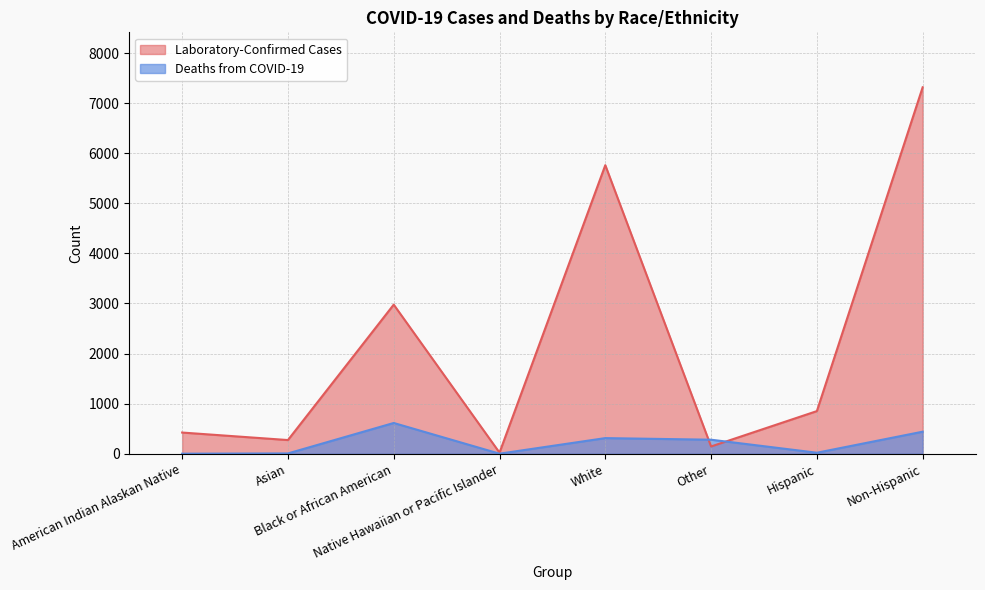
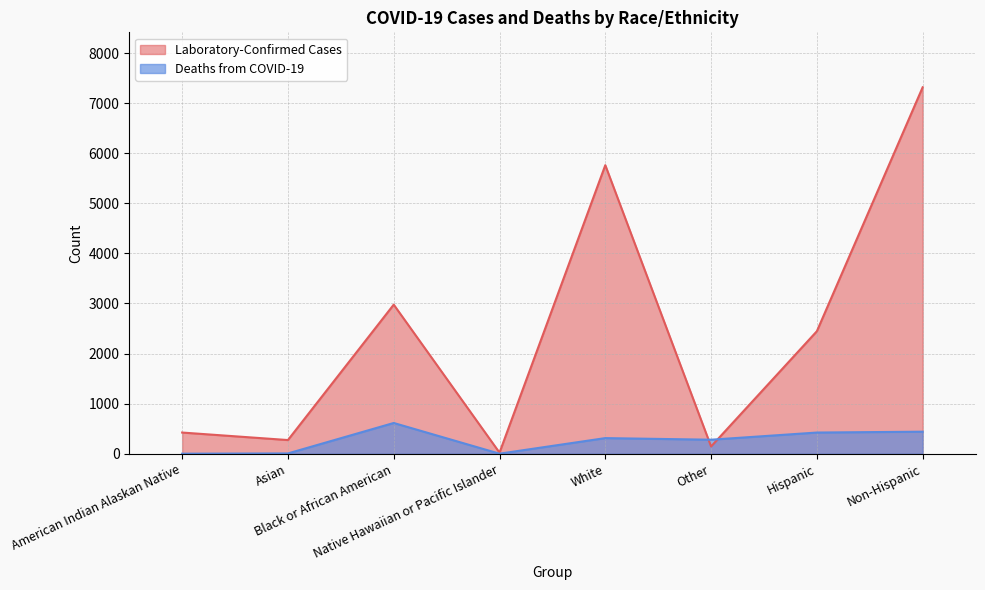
  {
    "Laboratory-Confirmed Cases": {
      "American Indian Alaskan Native": 400,
      "Asian": 300,
      "Black or African American": 3000,
      "White": 5800,
      "Other": 100,
-     "Hispanic": 900,
+     "Hispanic": 2400,
      "Non-Hispanic": 7300
    },
    "Deaths from COVID-19": {
      "American Indian Alaskan Native": 0,
      "Asian": 0,
      "Black or African American": 600,
      "White": 300,
      "Other": 300,
-     "Hispanic": 0,
+     "Hispanic": 400,
      "Non-Hispanic": 400
    }
  }
